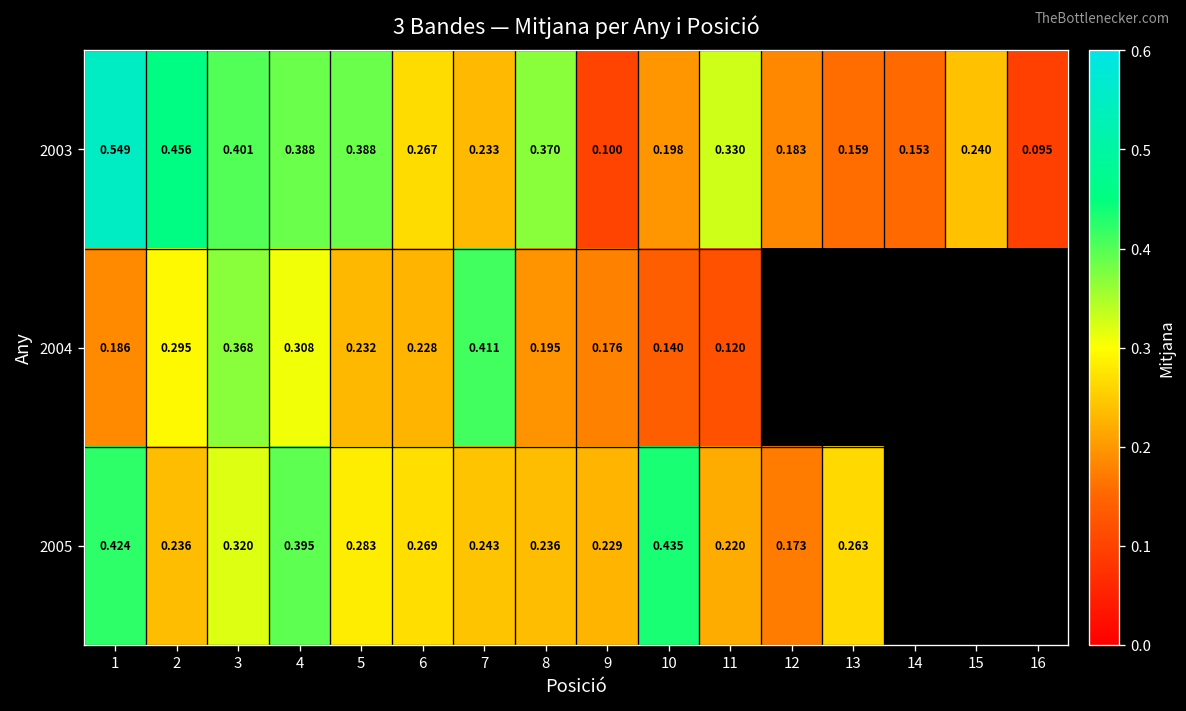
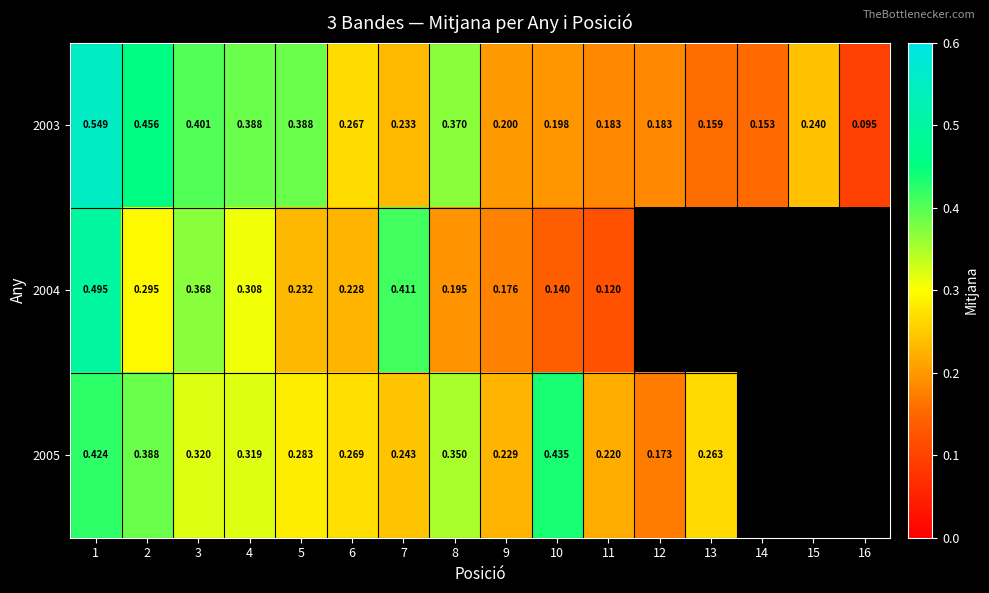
  {
    "2003": {
      "1": 0.549,
      "2": 0.456,
      "3": 0.401,
      "4": 0.388,
      "5": 0.388,
      "6": 0.267,
      "7": 0.233,
      "8": 0.370,
-     "9": 0.100,
+     "9": 0.200,
      "10": 0.198,
-     "11": 0.330,
+     "11": 0.183,
      "12": 0.183,
      "13": 0.159,
      "14": 0.153,
      "15": 0.240,
      "16": 0.095
    },
    "2004": {
-     "1": 0.186,
+     "1": 0.495,
      "2": 0.295,
      "3": 0.368,
      "4": 0.308,
      "5": 0.232,
      "6": 0.228,
      "7": 0.411,
      "8": 0.195,
      "9": 0.176,
      "10": 0.140,
      "11": 0.120
    },
    "2005": {
      "1": 0.424,
-     "2": 0.236,
+     "2": 0.388,
      "3": 0.320,
-     "4": 0.395,
+     "4": 0.319,
      "5": 0.283,
      "6": 0.269,
      "7": 0.243,
-     "8": 0.236,
+     "8": 0.350,
      "9": 0.229,
      "10": 0.435,
      "11": 0.220,
      "12": 0.173,
      "13": 0.263
    }
  }
